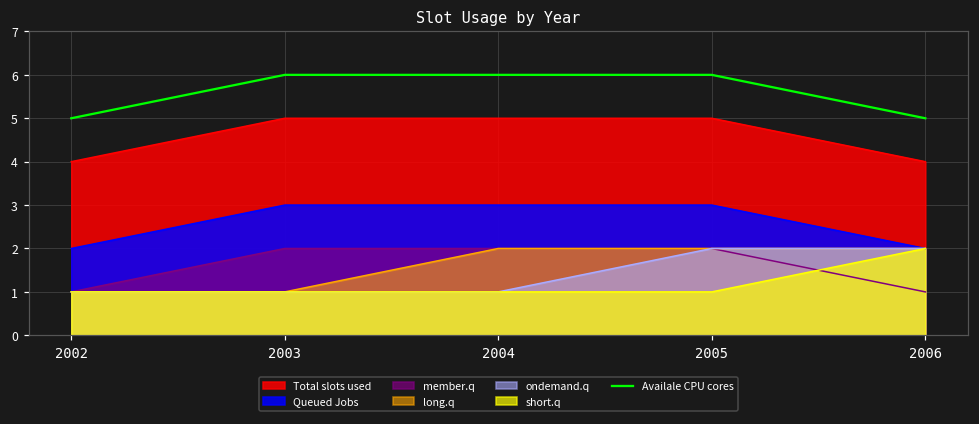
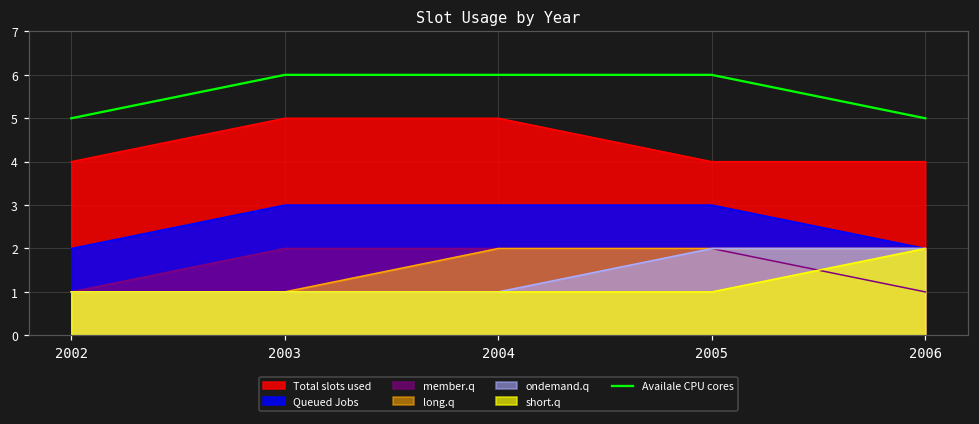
  {
    "Total slots used": {
      "2002": 4,
      "2003": 5,
      "2004": 5,
-     "2005": 5,
+     "2005": 4,
      "2006": 4
    },
    "Queued Jobs": {
      "2002": 2,
      "2003": 3,
      "2004": 3,
      "2005": 3
    },
    "member.q": {
      "2003": 2,
      "2006": 1
    },
    "short.q": {
      "2005": 1
    },
    "Availale CPU cores": {
      "2002": 5,
      "2003": 6,
      "2004": 6,
      "2005": 6,
      "2006": 5
    }
  }
